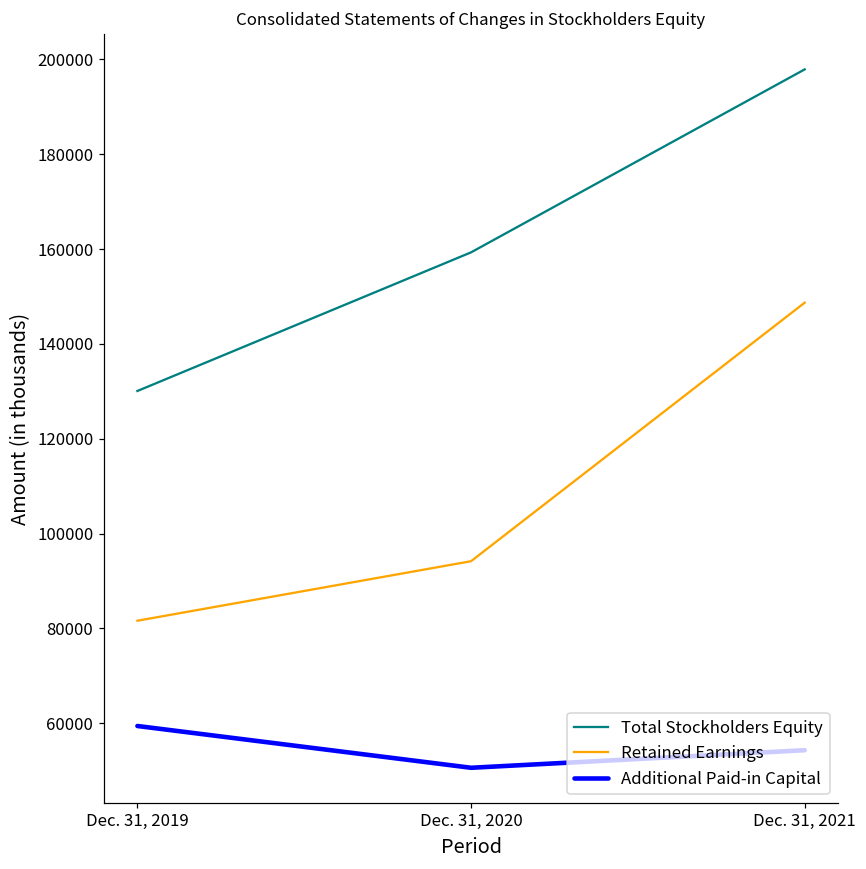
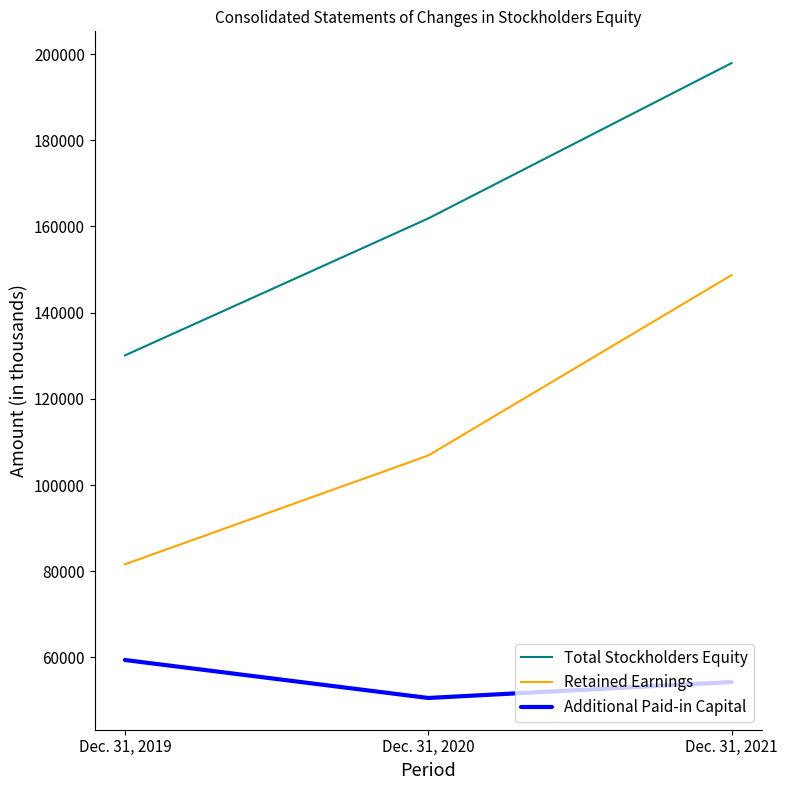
  {
    "Total Stockholders Equity": {
      "Dec. 31, 2019": 130000,
-     "Dec. 31, 2020": 159000,
+     "Dec. 31, 2020": 162000,
      "Dec. 31, 2021": 198000
    },
    "Retained Earnings": {
      "Dec. 31, 2019": 82000,
-     "Dec. 31, 2020": 94000,
+     "Dec. 31, 2020": 107000,
      "Dec. 31, 2021": 149000
    },
    "Additional Paid-in Capital": {
      "Dec. 31, 2019": 59000,
      "Dec. 31, 2020": 51000
    }
  }
